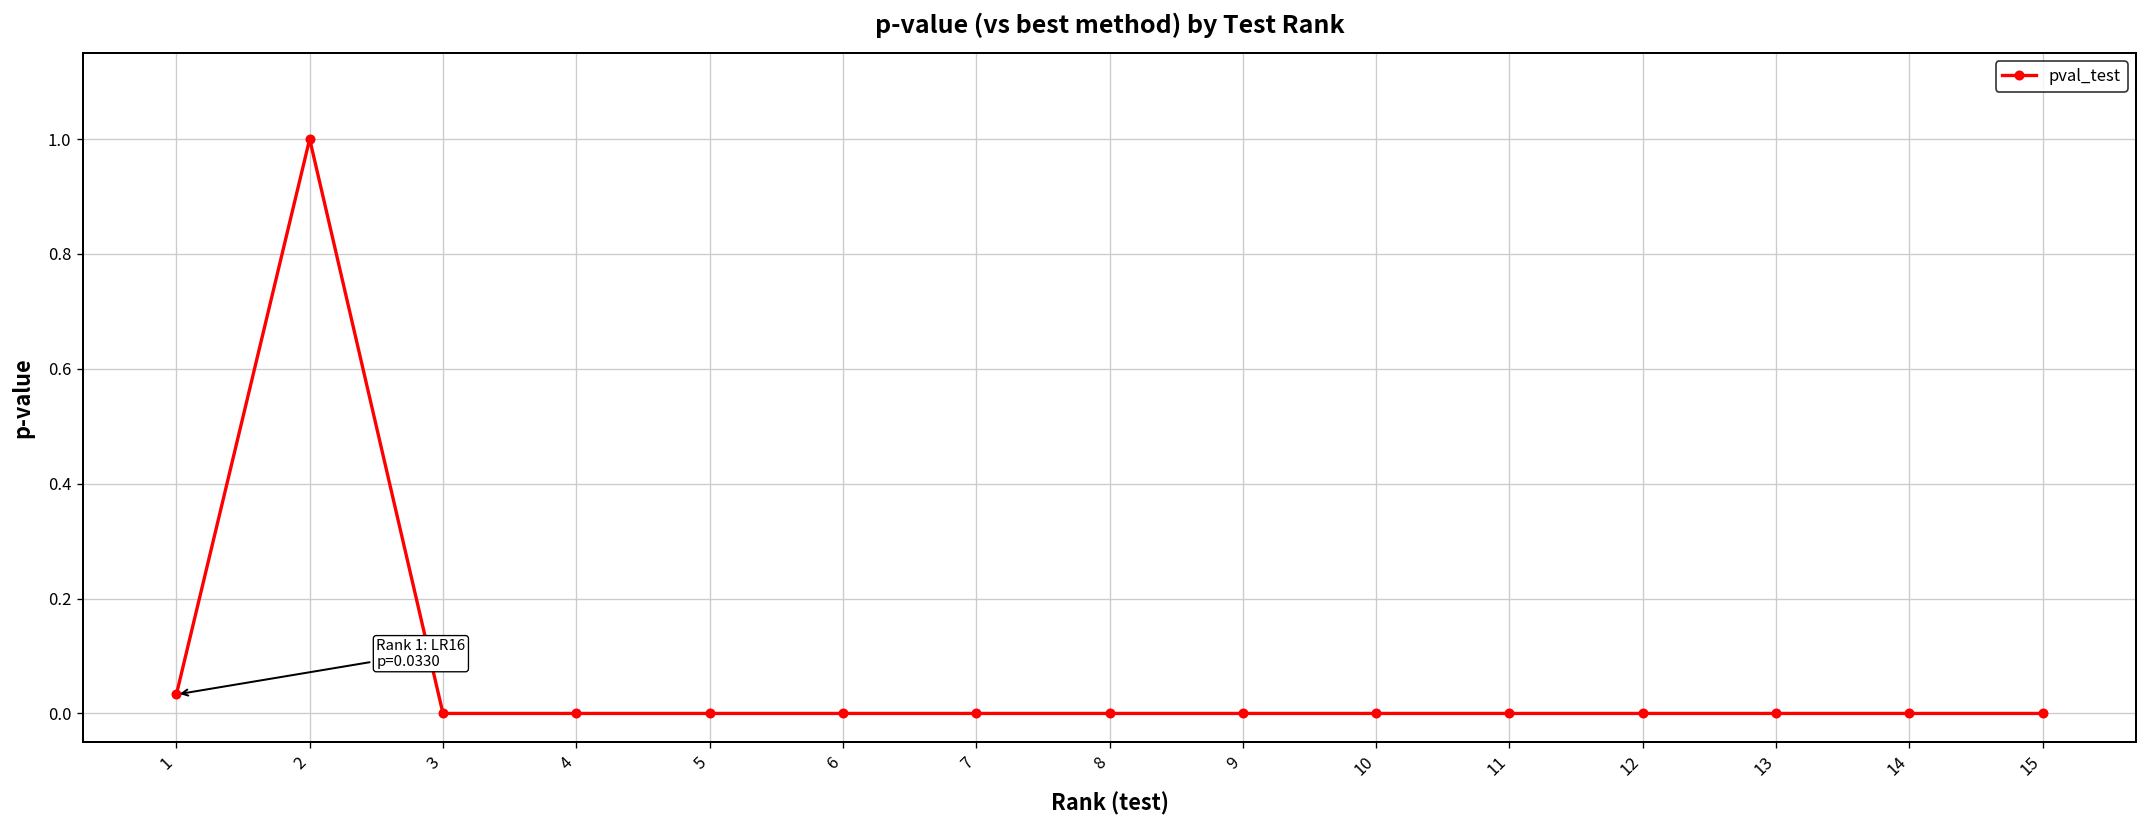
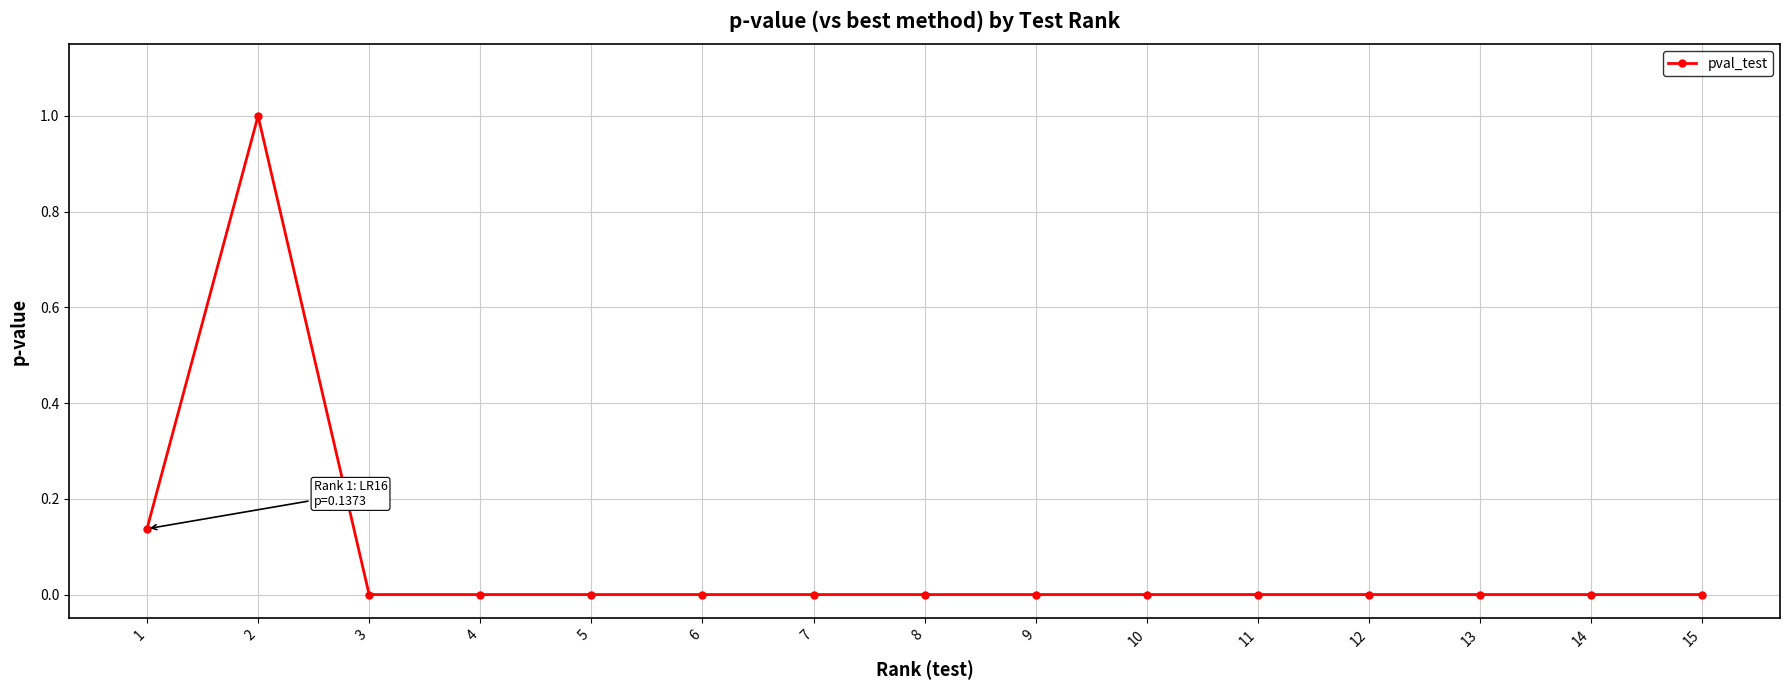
  {
-   "1": 0.0330
+   "1": 0.1373
  }
